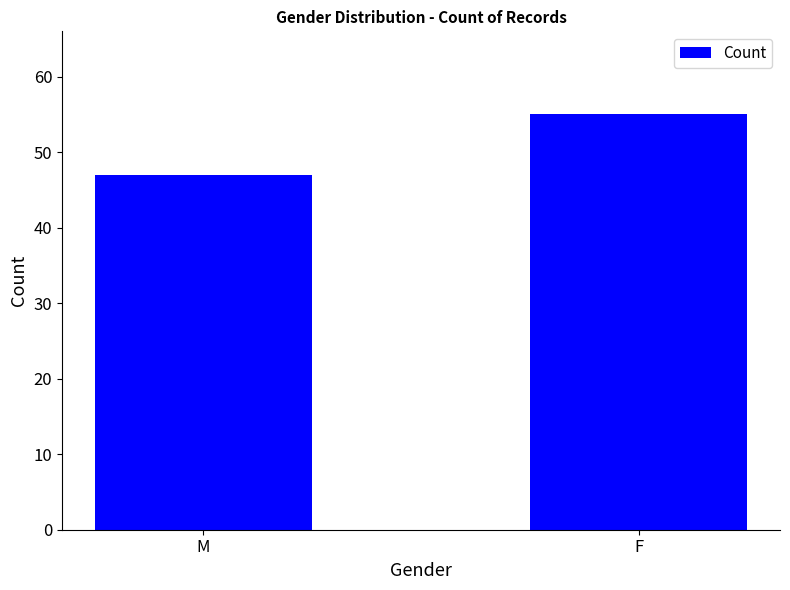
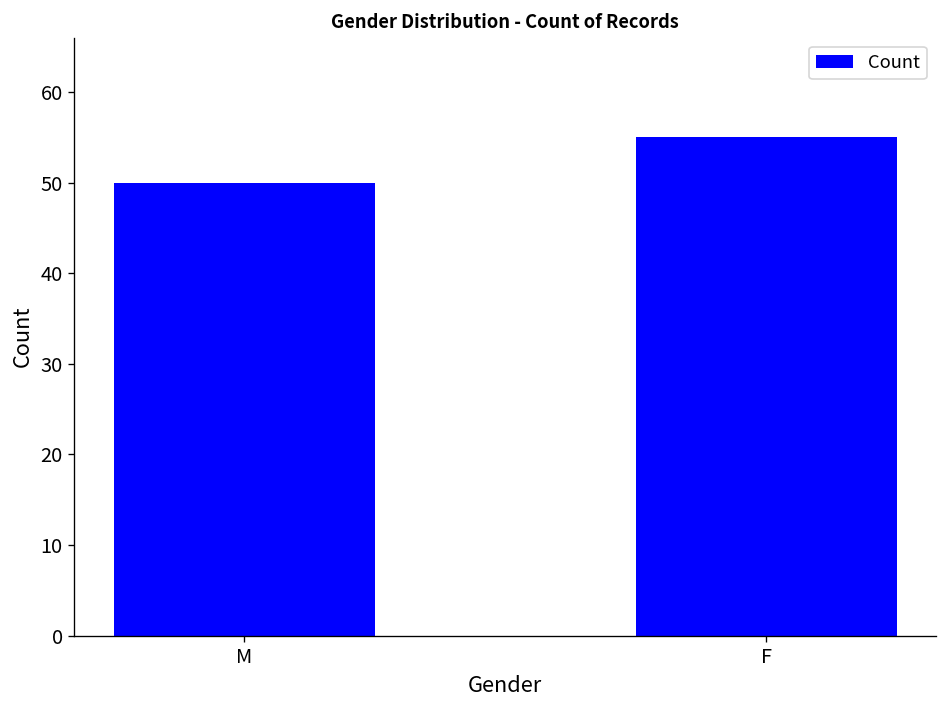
  {
-   "M": 47,
+   "M": 50,
    "F": 55
  }
